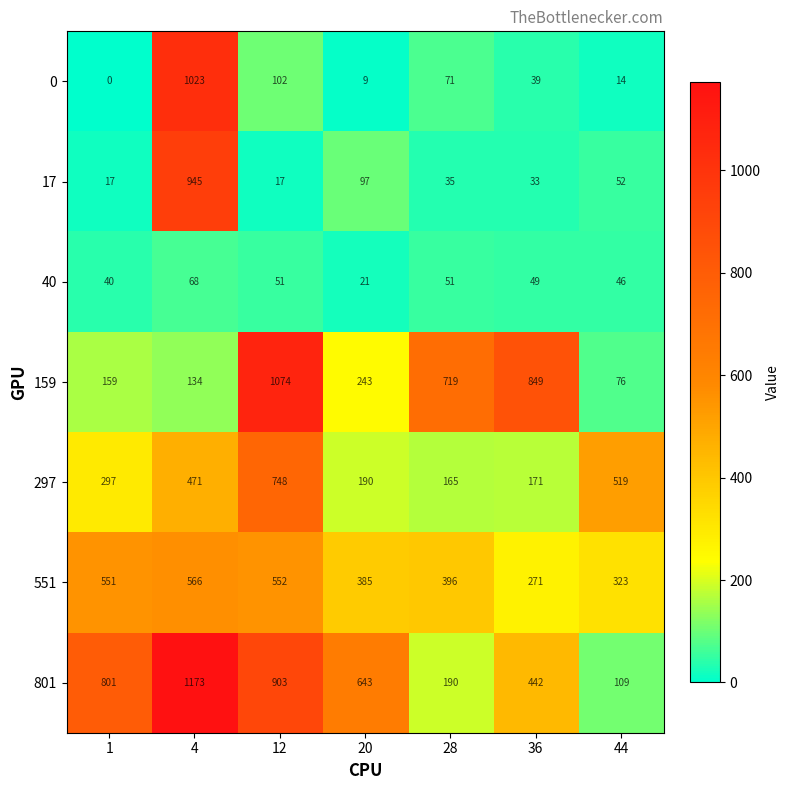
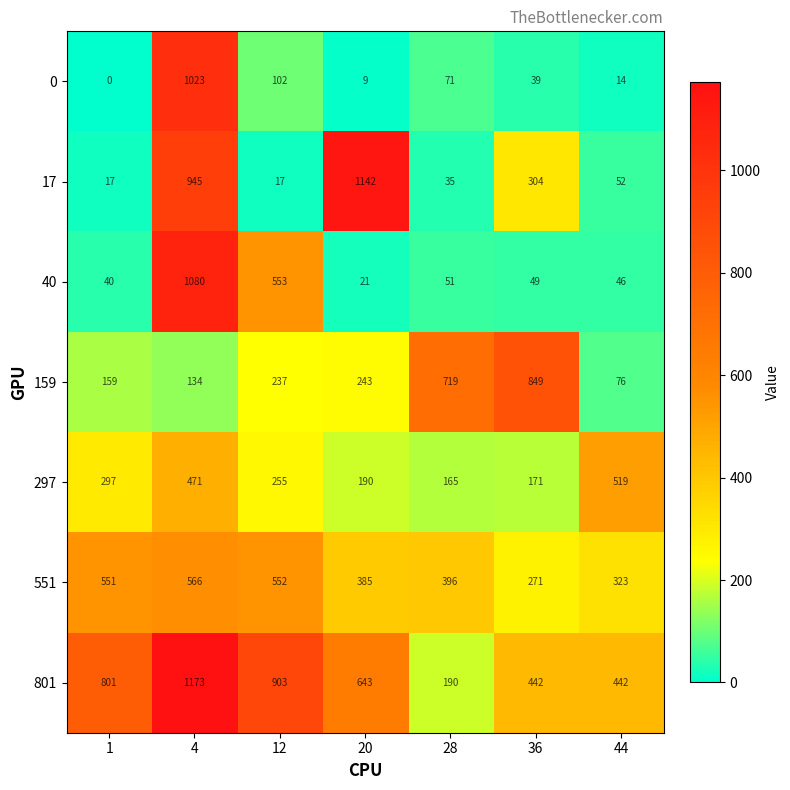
  {
    "0": {
      "1": 0,
      "4": 1023,
      "12": 102,
      "20": 9,
      "28": 71,
      "36": 39,
      "44": 14
    },
    "17": {
      "1": 17,
      "4": 945,
      "12": 17,
-     "20": 97,
+     "20": 1142,
      "28": 35,
-     "36": 33,
+     "36": 304,
      "44": 52
    },
    "40": {
      "1": 40,
-     "4": 68,
-     "12": 51,
+     "4": 1080,
+     "12": 553,
      "20": 21,
      "28": 51,
      "36": 49,
      "44": 46
    },
    "159": {
      "1": 159,
      "4": 134,
-     "12": 1074,
+     "12": 237,
      "20": 243,
      "28": 719,
      "36": 849,
      "44": 76
    },
    "297": {
      "1": 297,
      "4": 471,
-     "12": 748,
+     "12": 255,
      "20": 190,
      "28": 165,
      "36": 171,
      "44": 519
    },
    "551": {
      "1": 551,
      "4": 566,
      "12": 552,
      "20": 385,
      "28": 396,
      "36": 271,
      "44": 323
    },
    "801": {
      "1": 801,
      "4": 1173,
      "12": 903,
      "20": 643,
      "28": 190,
      "36": 442,
-     "44": 109
+     "44": 442
    }
  }
